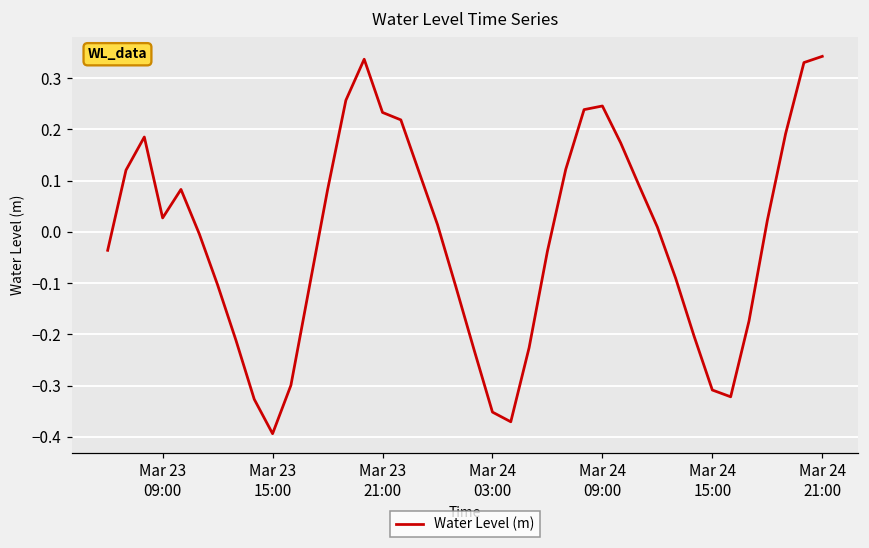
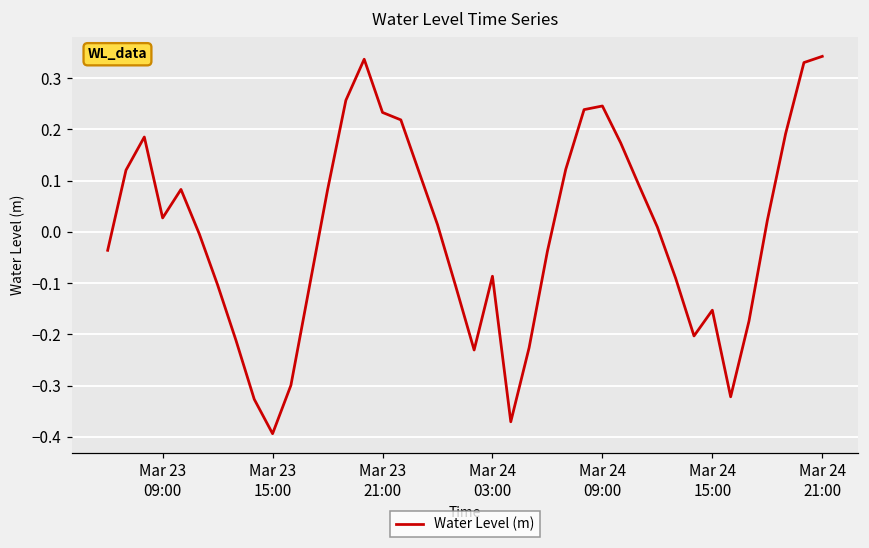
  {
    "Mar 23 09:00": 0.03,
    "Mar 23 15:00": -0.39,
    "Mar 23 21:00": 0.23,
-   "Mar 24 03:00": -0.35,
+   "Mar 24 03:00": -0.09,
    "Mar 24 09:00": 0.25,
-   "Mar 24 15:00": -0.31,
+   "Mar 24 15:00": -0.15,
    "Mar 24 21:00": 0.34
  }
